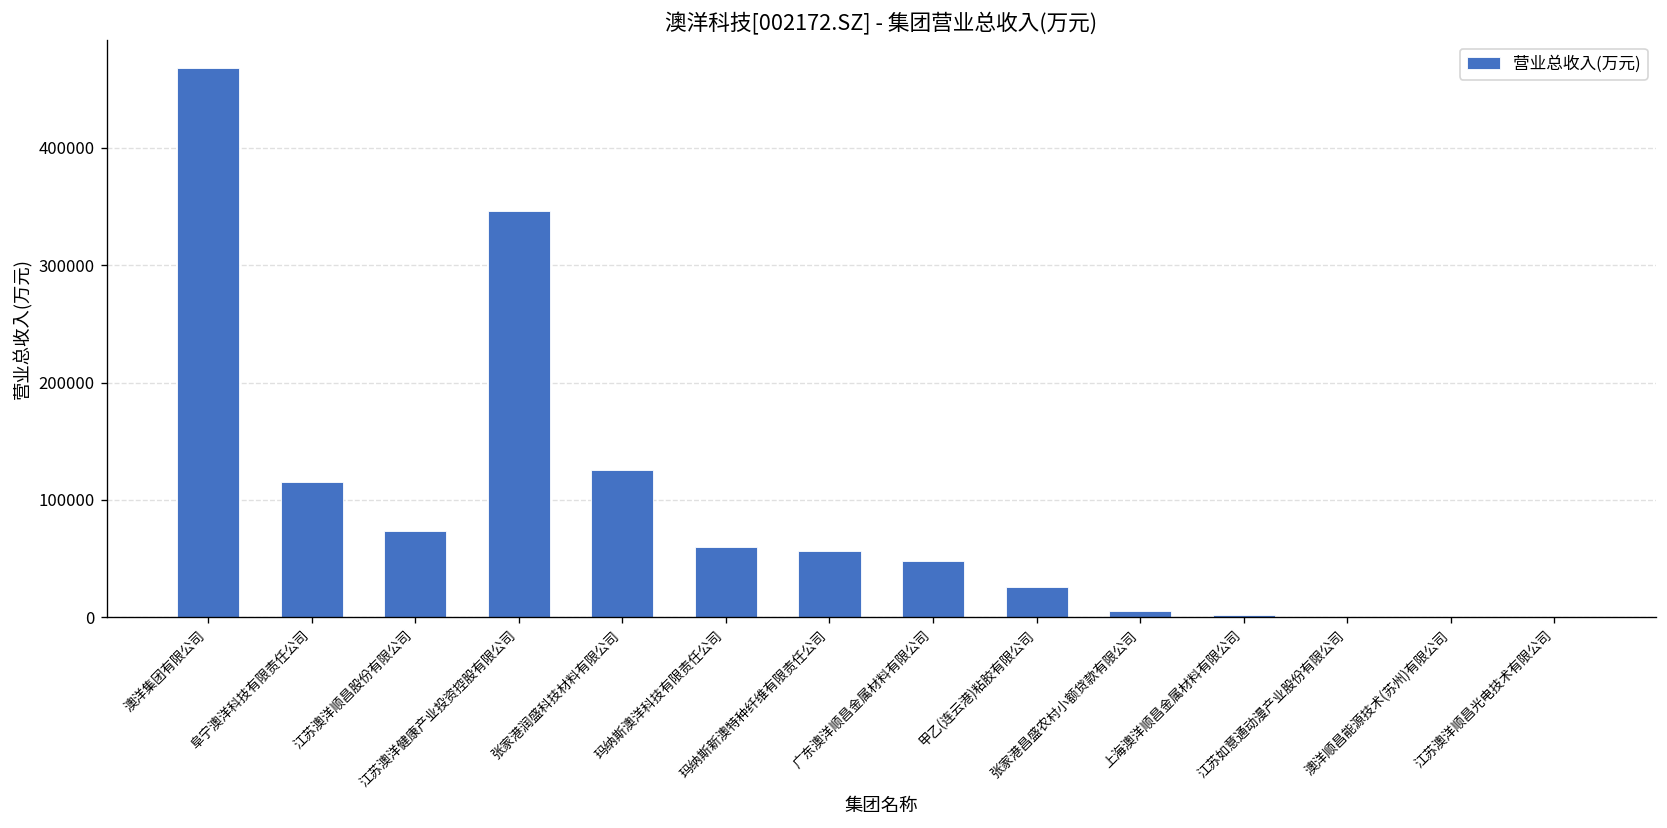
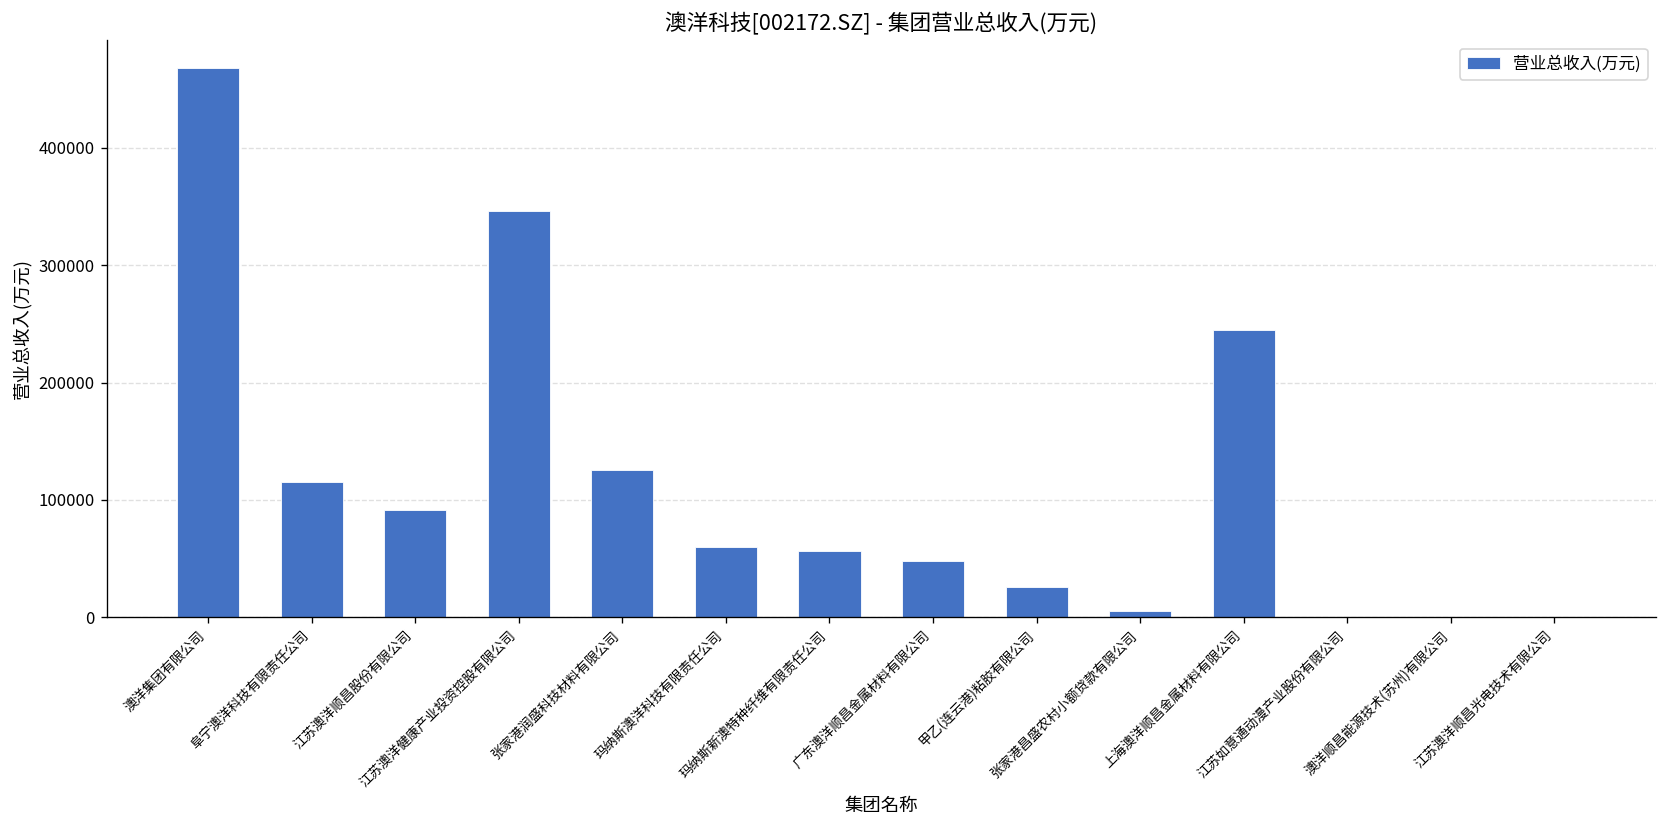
  {
    "澳洋集团有限公司": 470000,
    "阜宁澳洋科技有限责任公司": 120000,
-   "江苏澳洋顺昌股份有限公司": 70000,
+   "江苏澳洋顺昌股份有限公司": 90000,
    "江苏澳洋健康产业投资控股有限公司": 350000,
    "张家港润盛科技材料有限公司": 130000,
    "玛纳斯澳洋科技有限责任公司": 60000,
    "玛纳斯新澳特种纤维有限责任公司": 60000,
    "广东澳洋顺昌金属材料有限公司": 50000,
    "甲乙(连云港)粘胶有限公司": 30000,
    "张家港昌盛农村小额贷款有限公司": 10000,
-   "上海澳洋顺昌金属材料有限公司": 0
+   "上海澳洋顺昌金属材料有限公司": 240000
  }
